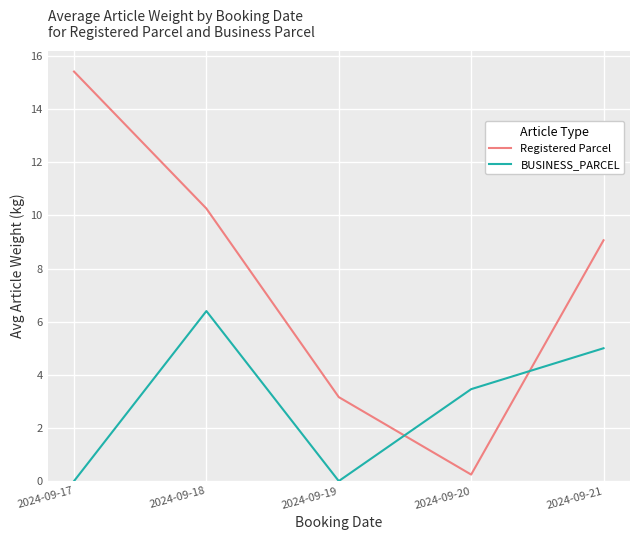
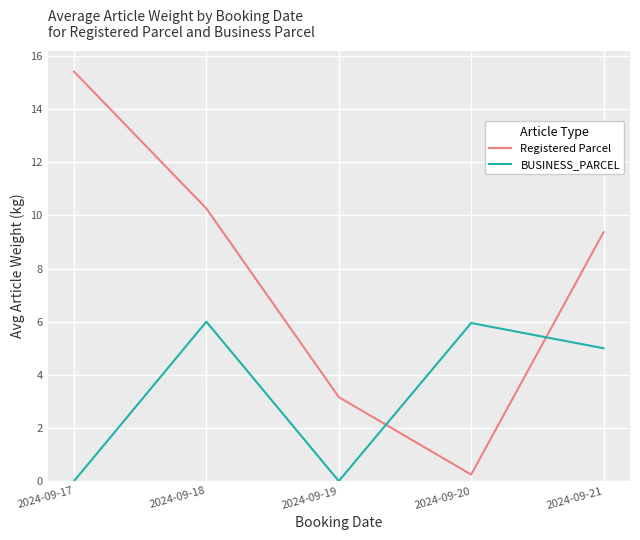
  {
    "Registered Parcel": {
      "2024-09-17": 15.4,
      "2024-09-18": 10.3,
      "2024-09-19": 3.2,
      "2024-09-20": 0.2,
-     "2024-09-21": 9.1
+     "2024-09-21": 9.4
    },
    "BUSINESS_PARCEL": {
      "2024-09-17": 0.0,
-     "2024-09-18": 6.4,
+     "2024-09-18": 6.0,
      "2024-09-19": 0.0,
-     "2024-09-20": 3.5,
+     "2024-09-20": 6.0,
      "2024-09-21": 5.0
    }
  }
